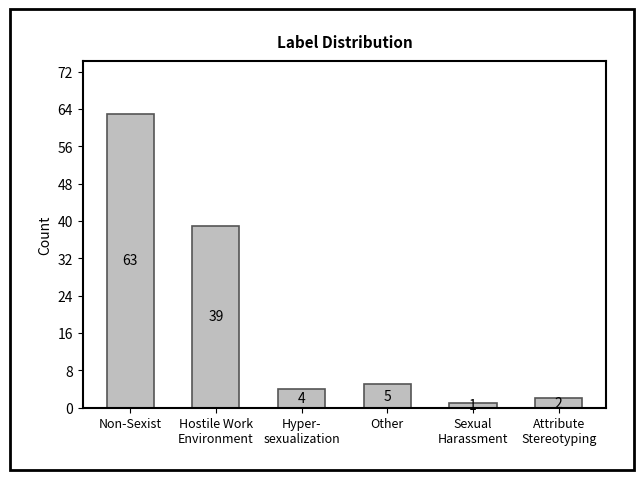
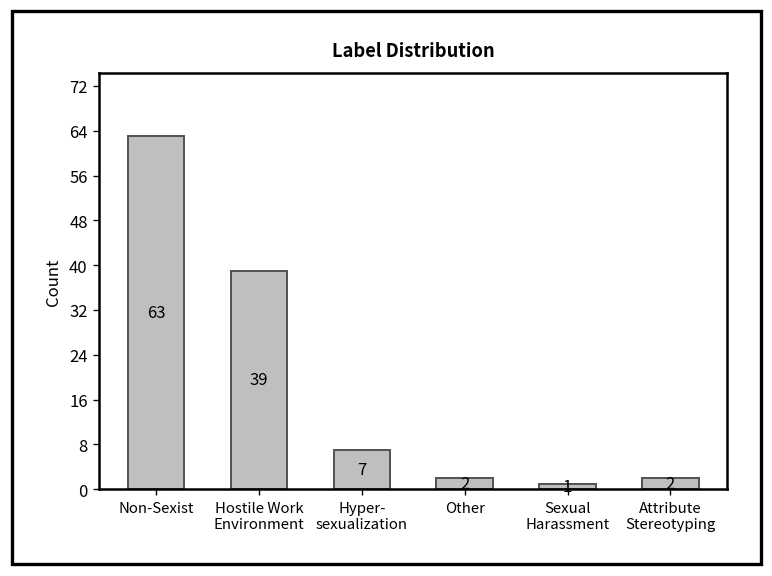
  {
    "Non-Sexist": 63,
    "Hostile Work Environment": 39,
-   "Hyper- sexualization": 4,
-   "Other": 5,
+   "Hyper- sexualization": 7,
+   "Other": 2,
    "Sexual Harassment": 1,
    "Attribute Stereotyping": 2
  }
